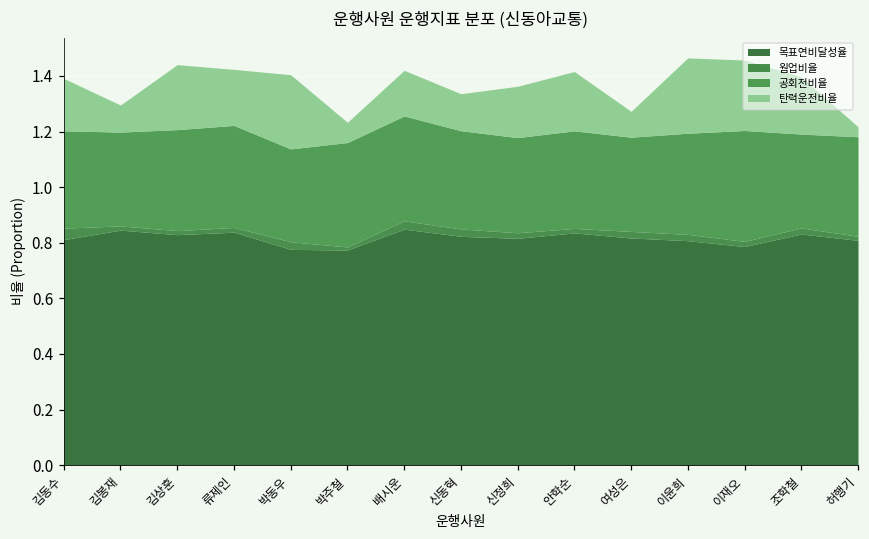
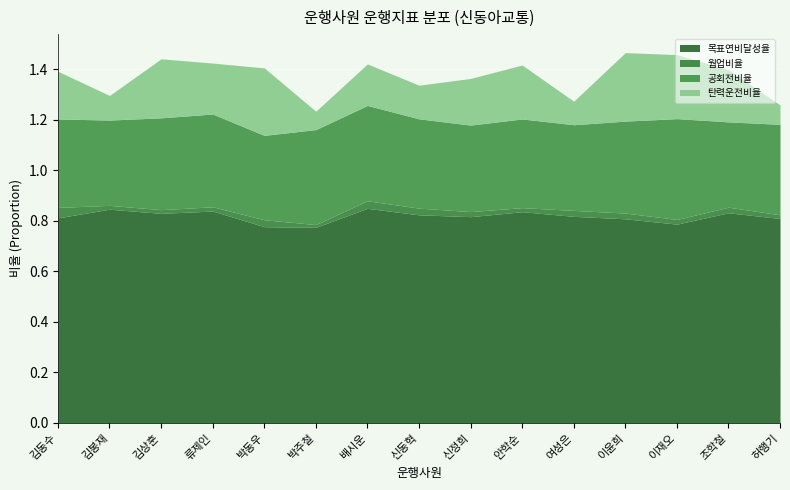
  {
    "탄력운전비율": {
      "김동수": 0.19,
      "김봉재": 0.10,
      "김상훈": 0.23,
      "류제인": 0.20,
      "박동우": 0.27,
      "박주철": 0.07,
      "배시운": 0.16,
      "신동혁": 0.13,
      "신정희": 0.18,
      "안학순": 0.21,
      "여성은": 0.09,
      "이윤희": 0.27,
-     "허행기": 0.04
+     "허행기": 0.08
    }
  }
